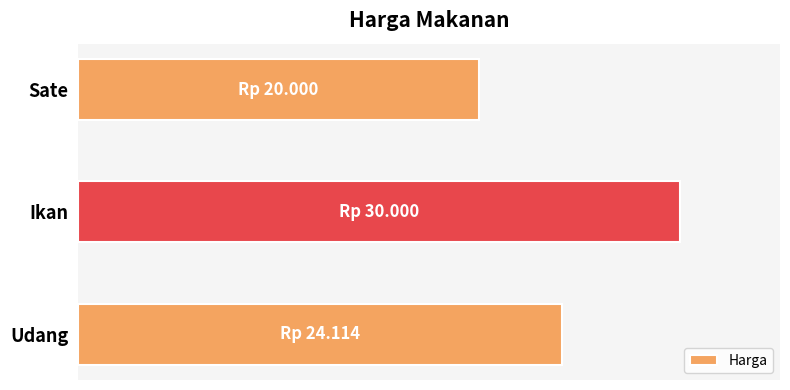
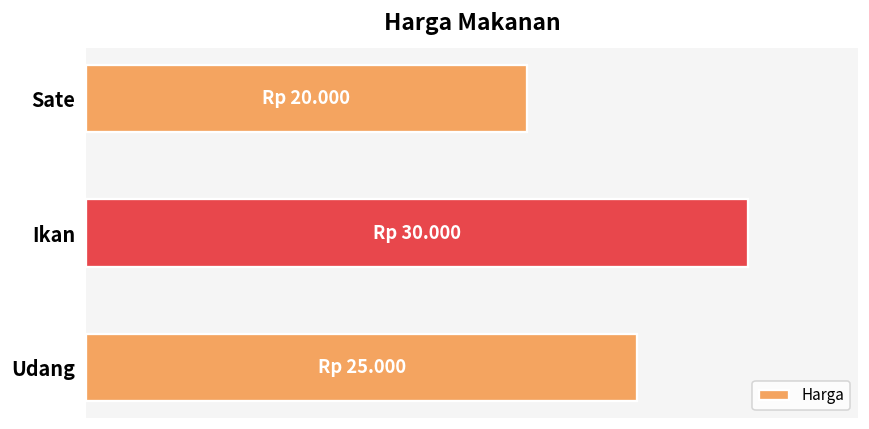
  {
-   "Udang": 24.114
+   "Udang": 25.000
  }
